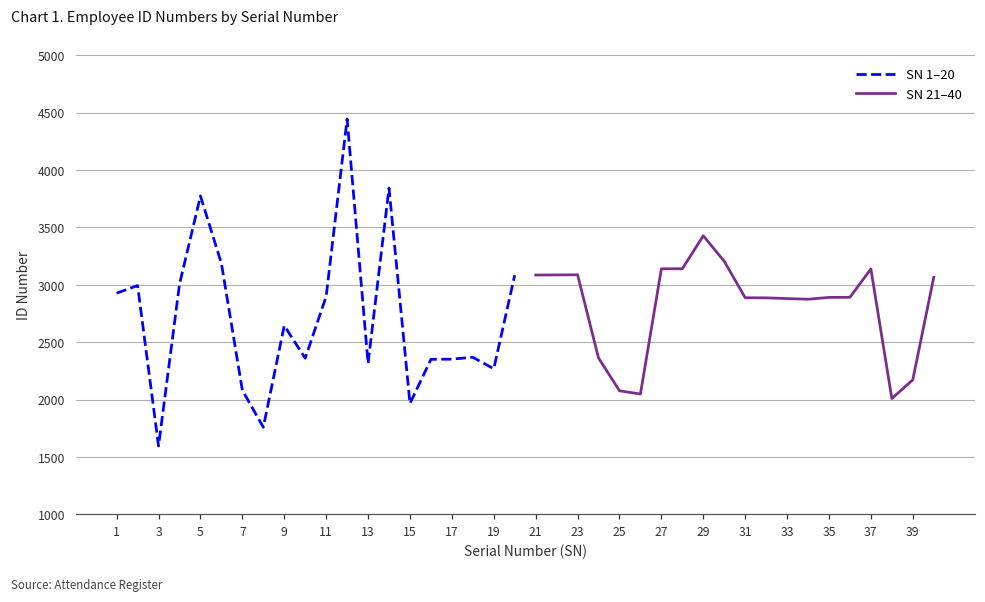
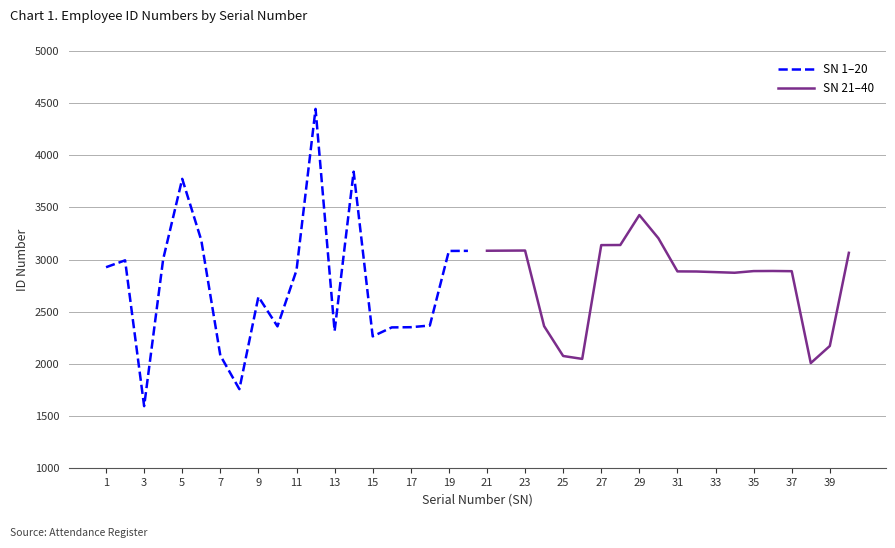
  {
    "SN 1–20": {
      "1": 2930,
      "3": 1600,
      "5": 3770,
      "7": 2080,
      "9": 2640,
      "11": 2900,
      "13": 2320,
-     "15": 1970,
+     "15": 2260,
      "17": 2350,
-     "19": 2270
+     "19": 3080
    },
    "SN 21–40": {
      "21": 3090,
      "23": 3090,
      "25": 2080,
      "27": 3140,
      "29": 3430,
      "31": 2890,
      "33": 2880,
      "35": 2890,
-     "37": 3140,
+     "37": 2890,
      "39": 2170
    }
  }
